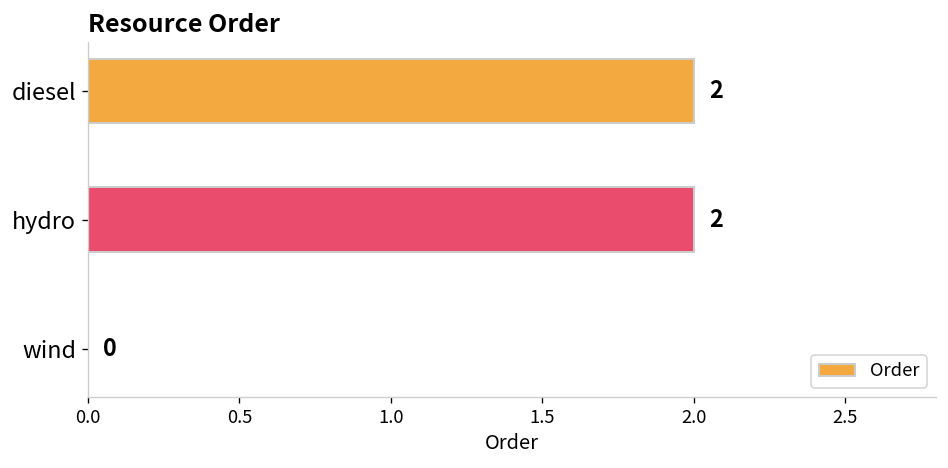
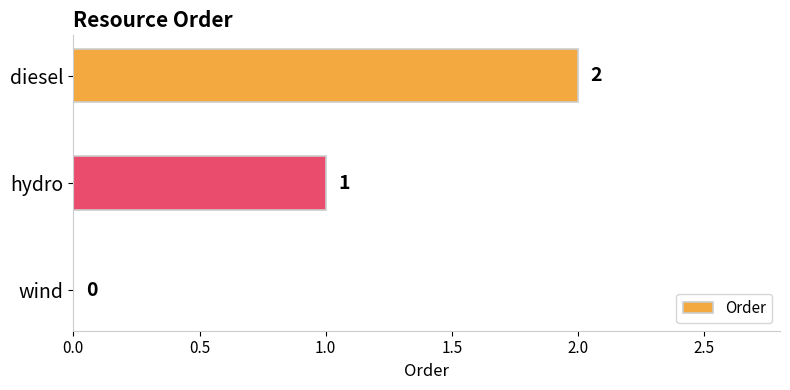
  {
    "diesel": 2,
-   "hydro": 2,
+   "hydro": 1,
    "wind": 0
  }
